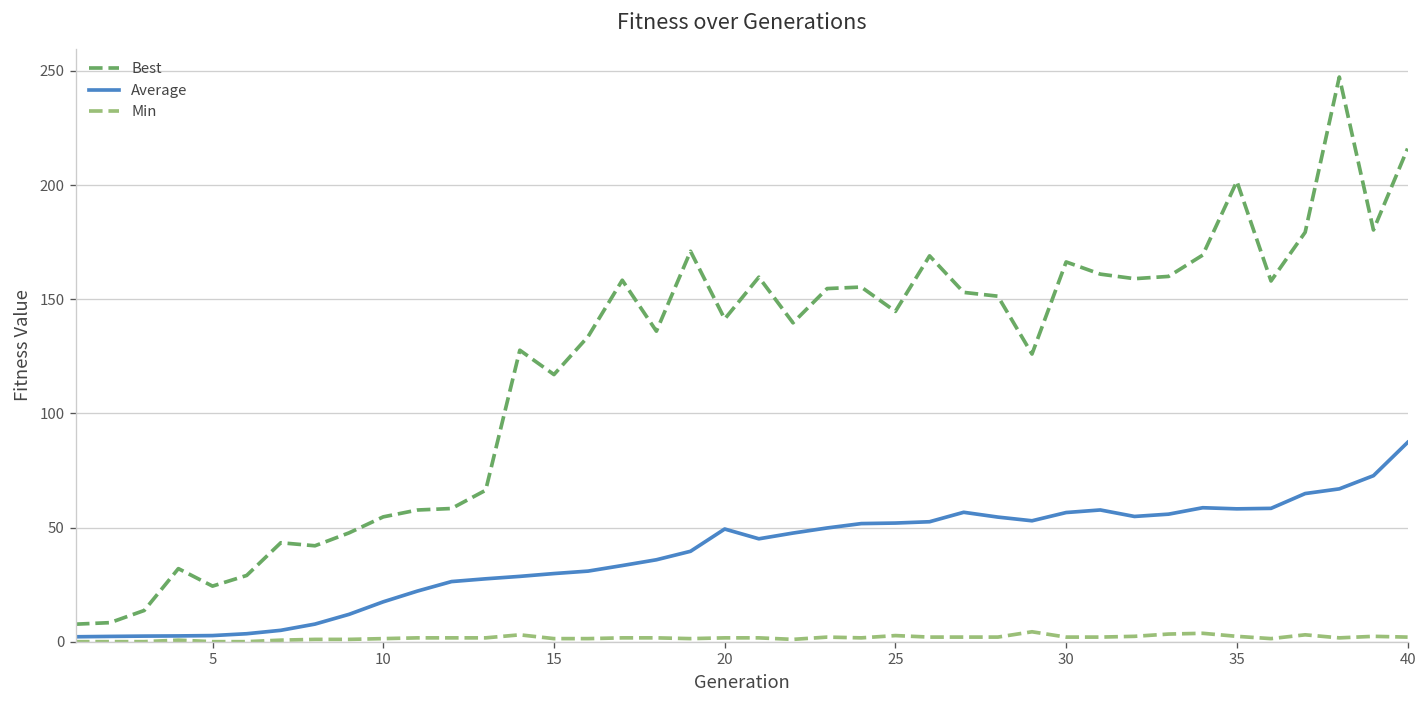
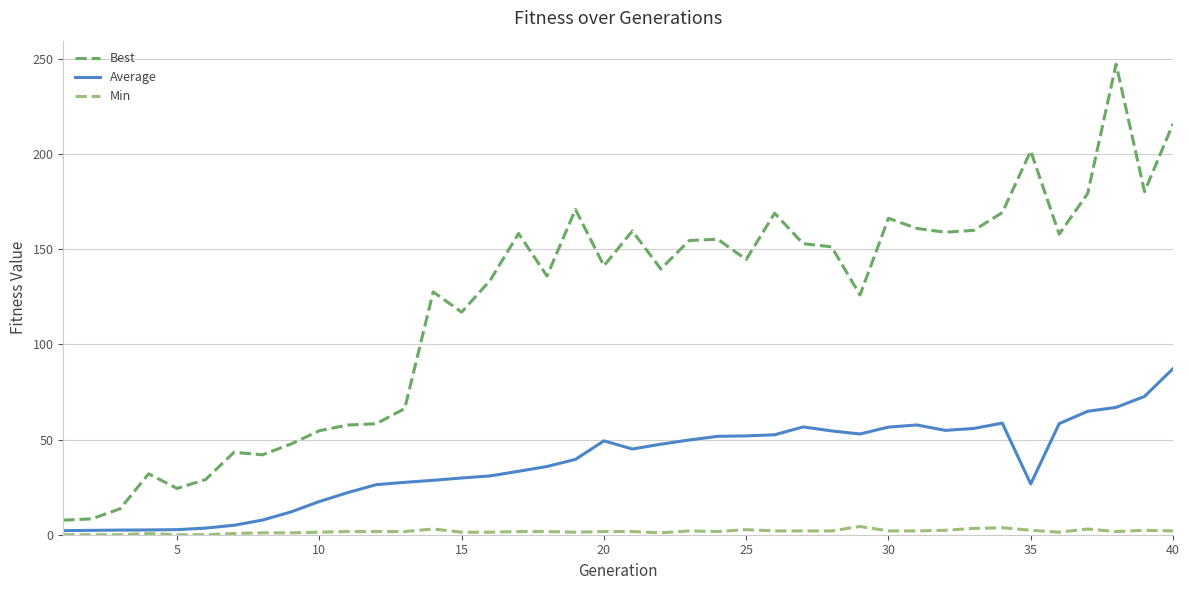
  {
    "Average": {
      "5": 3,
      "10": 17,
      "15": 30,
      "20": 49,
      "25": 52,
      "30": 57,
-     "35": 58,
+     "35": 27,
      "40": 87
    }
  }
